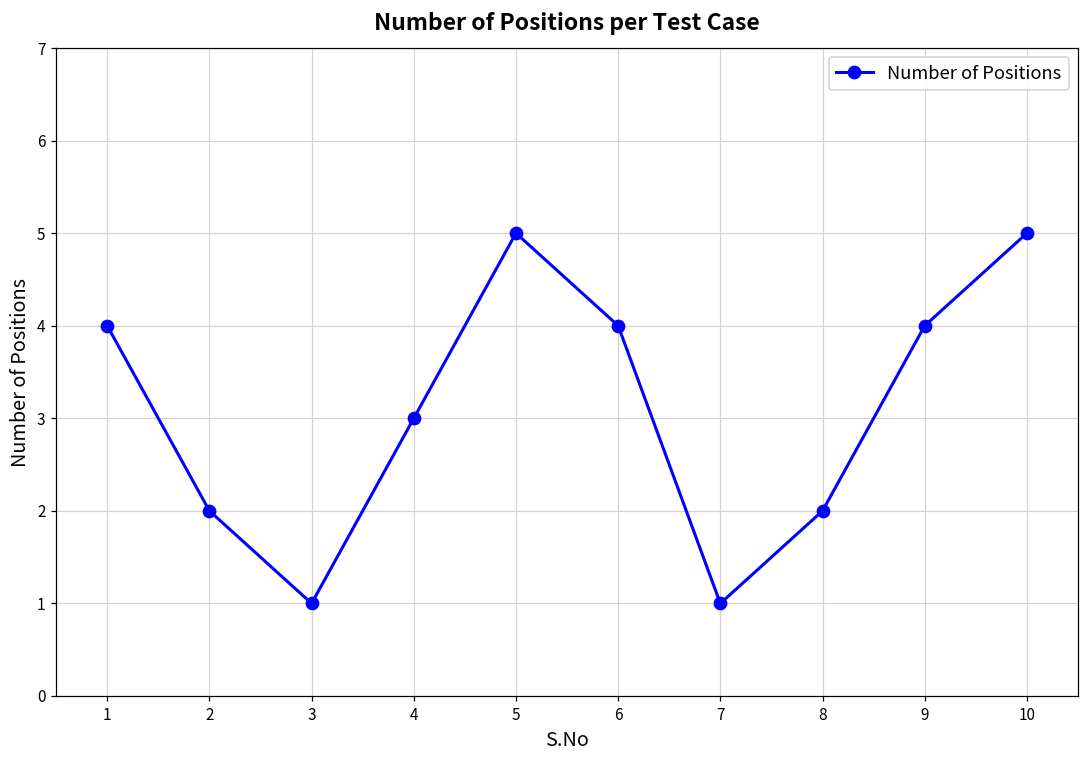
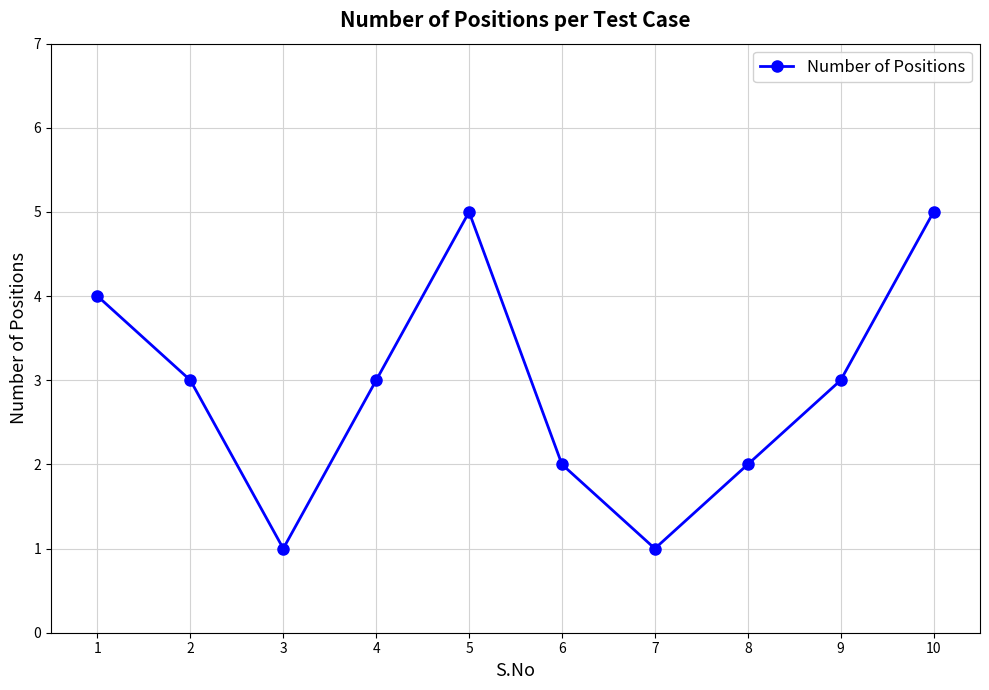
  {
    "1": 4,
-   "2": 2,
+   "2": 3,
    "3": 1,
    "4": 3,
    "5": 5,
-   "6": 4,
+   "6": 2,
    "7": 1,
    "8": 2,
-   "9": 4,
+   "9": 3,
    "10": 5
  }
